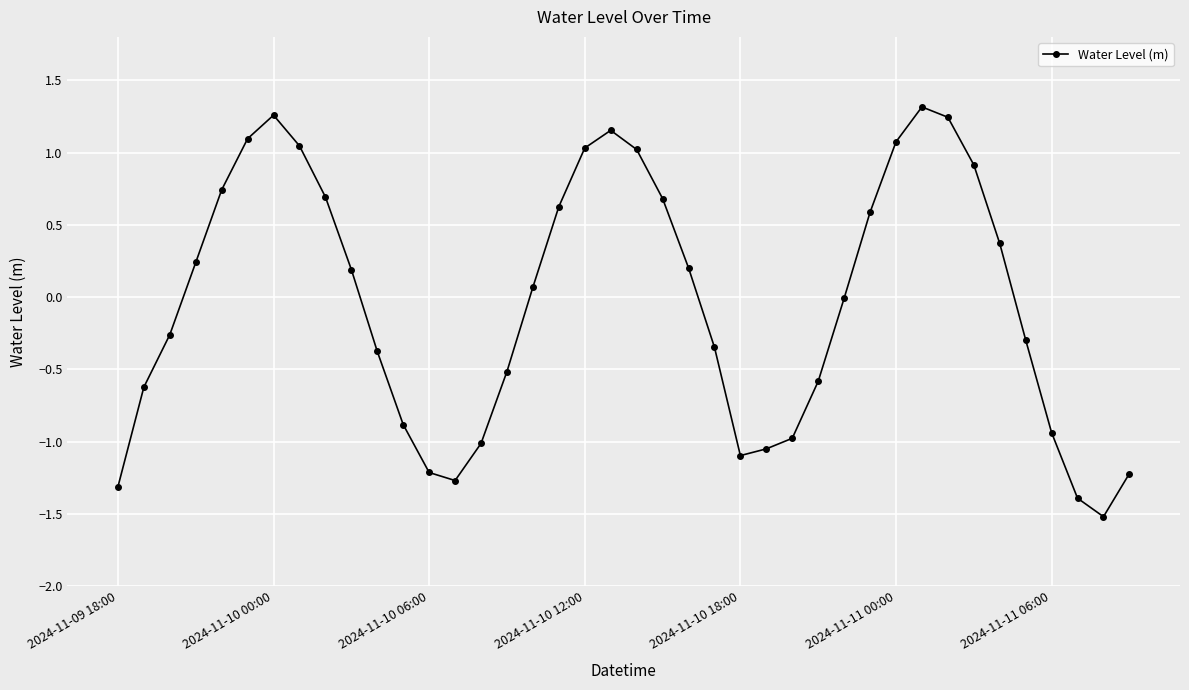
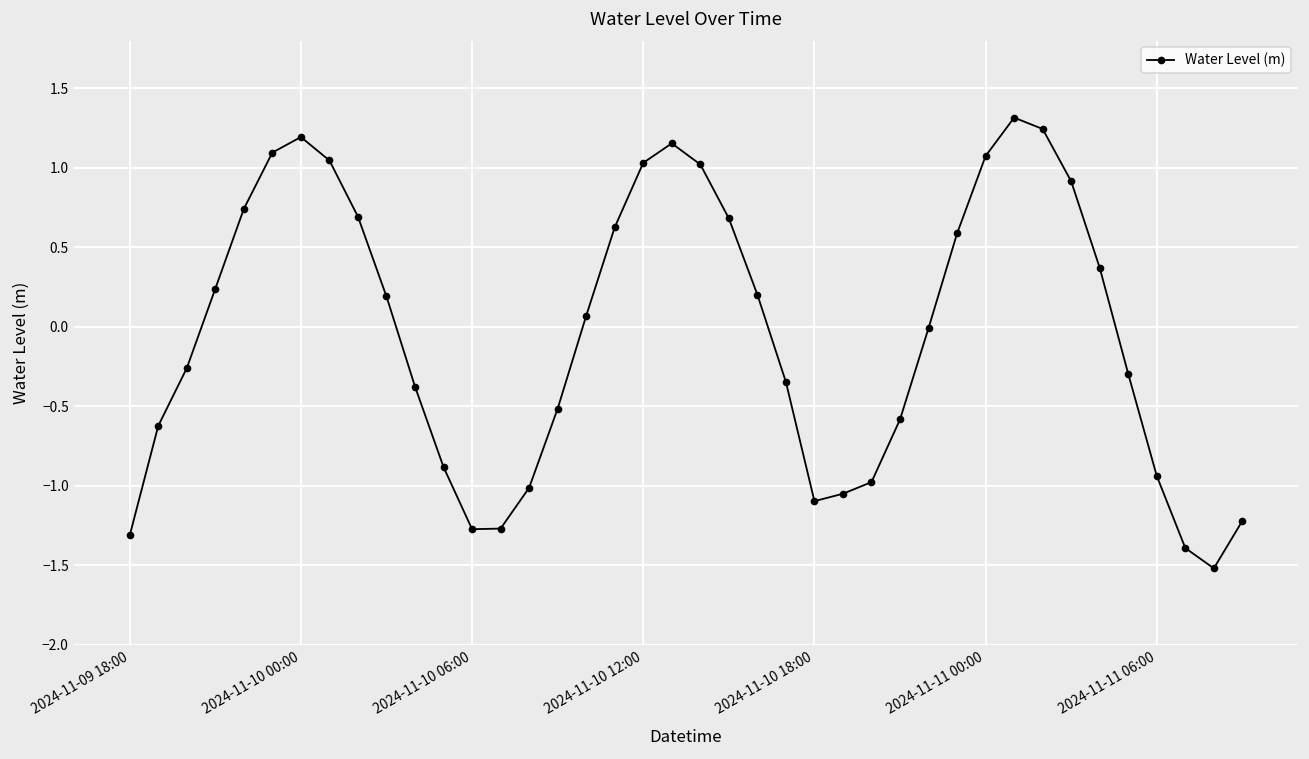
  {
    "2024-11-09 18:00": -1.31,
-   "2024-11-10 00:00": 1.26,
-   "2024-11-10 06:00": -1.21,
+   "2024-11-10 00:00": 1.19,
+   "2024-11-10 06:00": -1.27,
    "2024-11-10 12:00": 1.03,
    "2024-11-10 18:00": -1.10,
    "2024-11-11 00:00": 1.07,
    "2024-11-11 06:00": -0.94
  }
